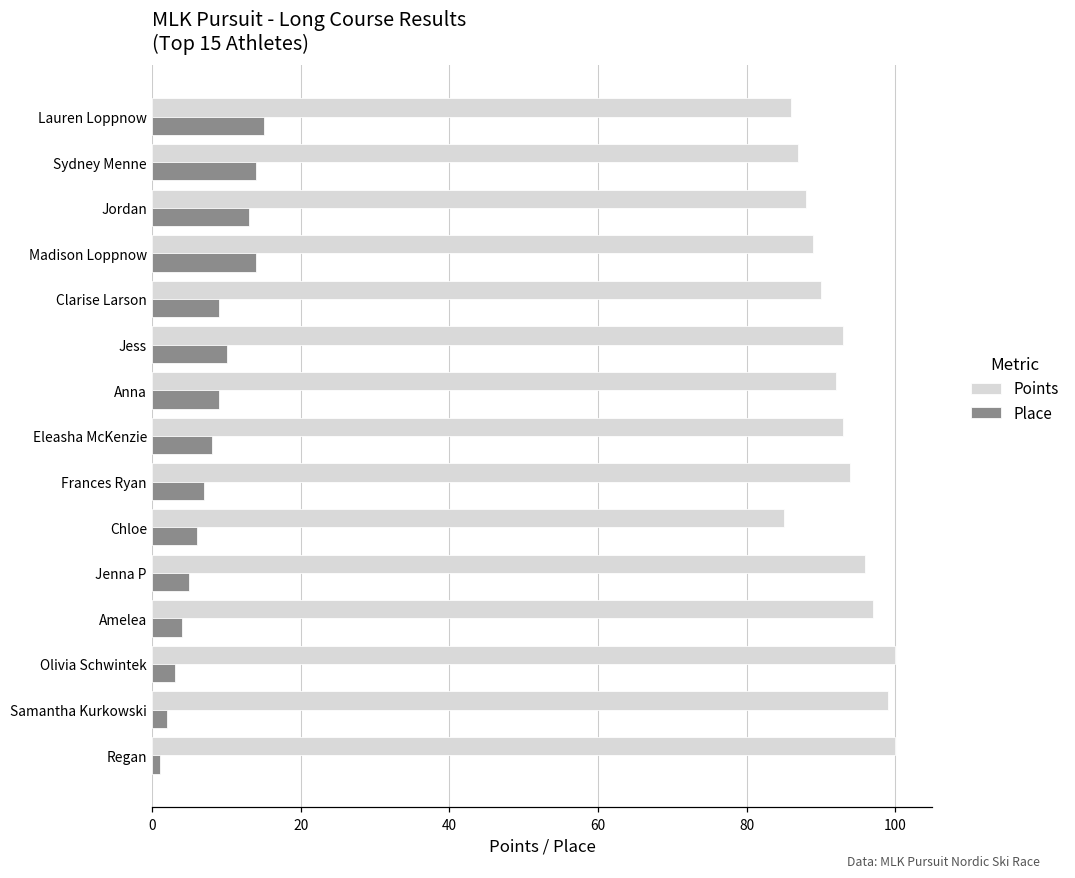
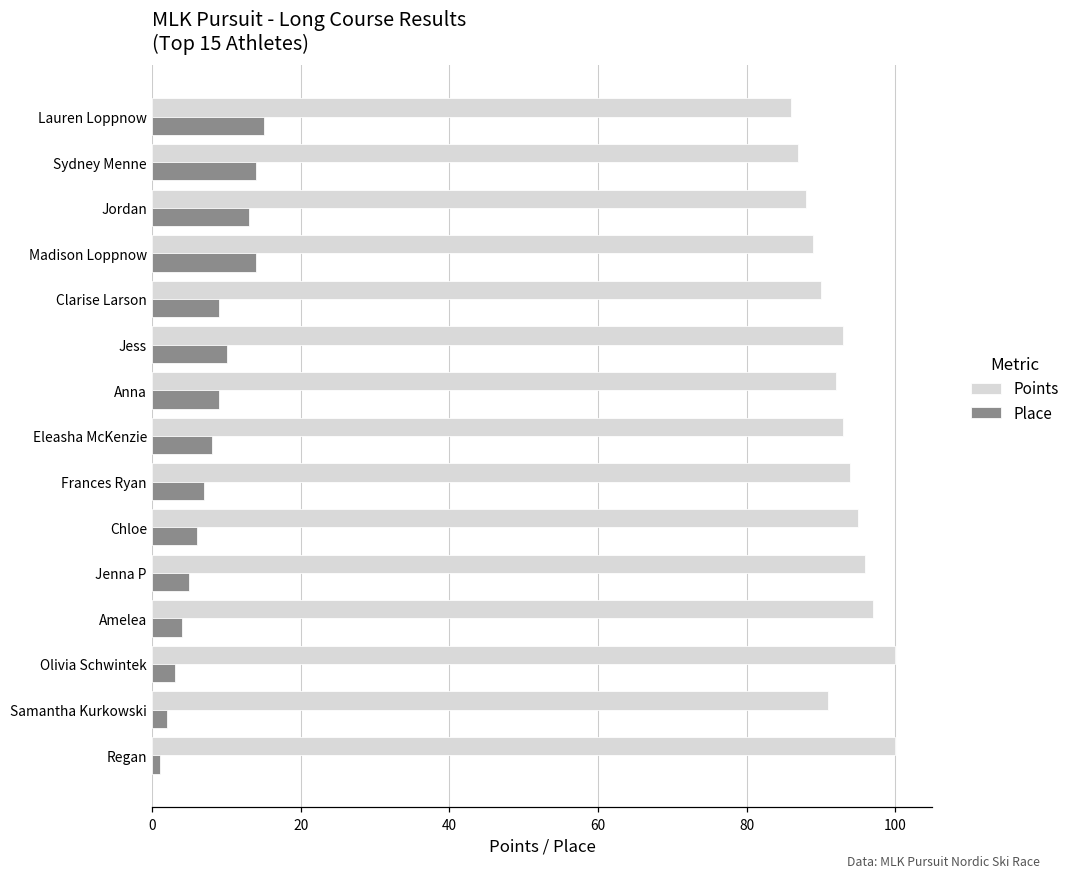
  {
    "Points": {
      "Lauren Loppnow": 86,
      "Sydney Menne": 87,
      "Jordan": 88,
      "Madison Loppnow": 89,
      "Clarise Larson": 90,
      "Jess": 93,
      "Anna": 92,
      "Eleasha McKenzie": 93,
      "Frances Ryan": 94,
-     "Chloe": 85,
+     "Chloe": 95,
      "Jenna P": 96,
      "Amelea": 97,
      "Olivia Schwintek": 100,
-     "Samantha Kurkowski": 99,
+     "Samantha Kurkowski": 91,
      "Regan": 100
    },
    "Place": {
      "Lauren Loppnow": 15,
      "Sydney Menne": 14,
      "Jordan": 13,
      "Madison Loppnow": 14,
      "Clarise Larson": 9,
      "Jess": 10,
      "Anna": 9,
      "Eleasha McKenzie": 8,
      "Frances Ryan": 7,
      "Chloe": 6,
      "Jenna P": 5,
      "Amelea": 4,
      "Olivia Schwintek": 3,
      "Samantha Kurkowski": 2,
      "Regan": 1
    }
  }
